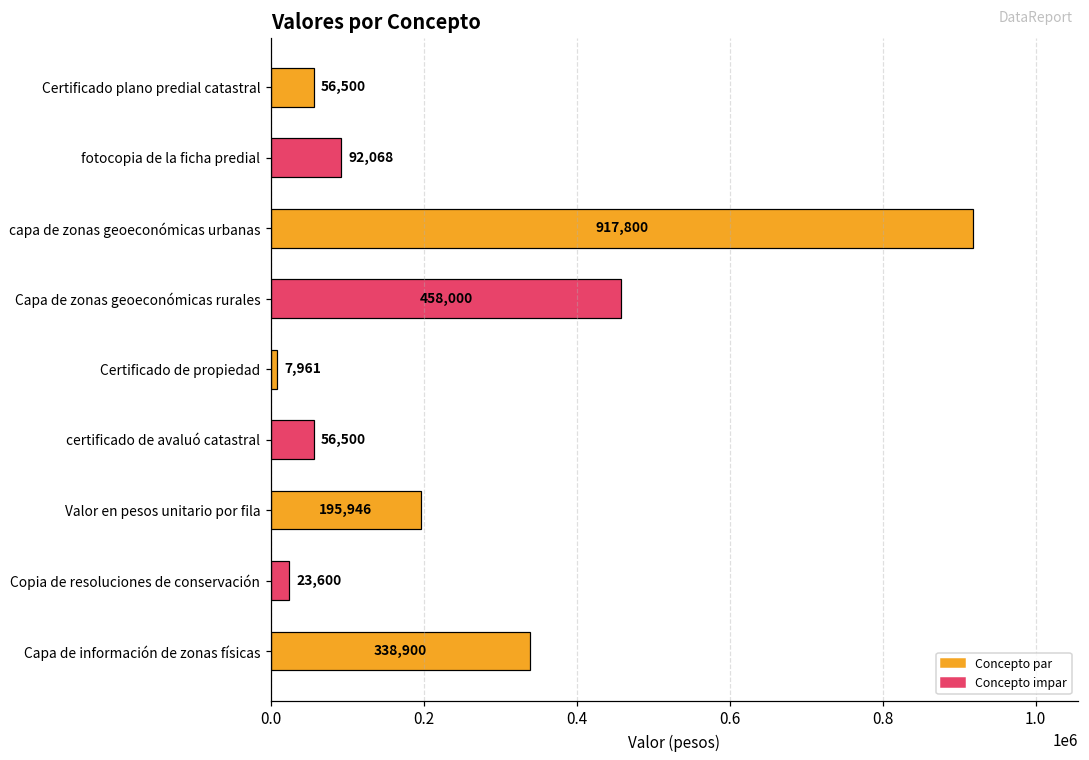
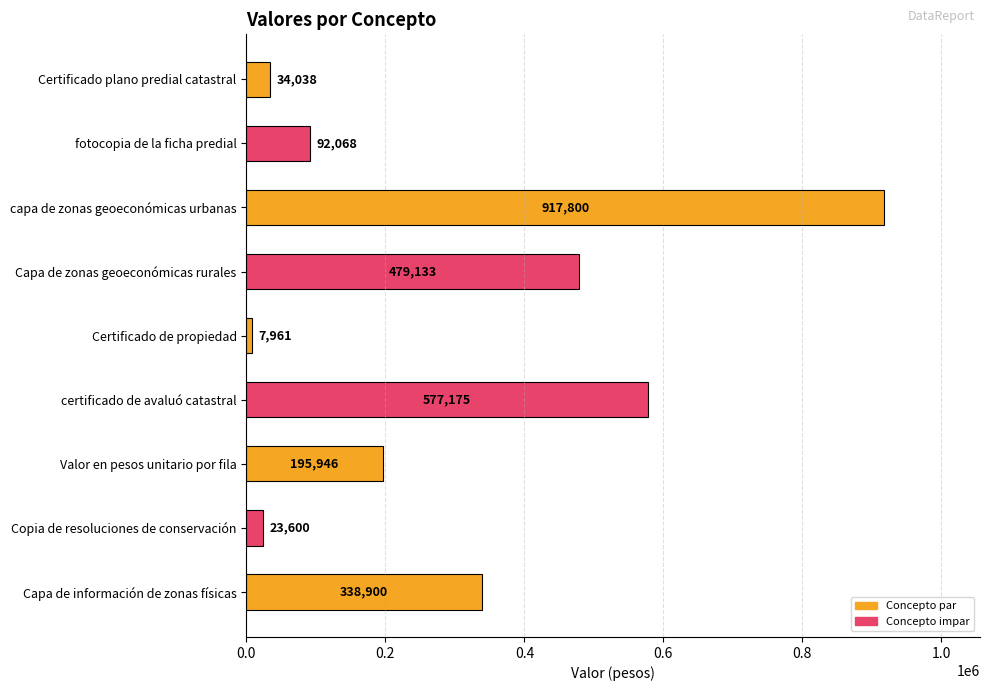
  {
-   "Certificado plano predial catastral": "56,500",
+   "Certificado plano predial catastral": "34,038",
    "fotocopia de la ficha predial": "92,068",
    "capa de zonas geoeconómicas urbanas": "917,800",
-   "Capa de zonas geoeconómicas rurales": "458,000",
+   "Capa de zonas geoeconómicas rurales": "479,133",
    "Certificado de propiedad": "7,961",
-   "certificado de avaluó catastral": "56,500",
+   "certificado de avaluó catastral": "577,175",
    "Valor en pesos unitario por fila": "195,946",
    "Copia de resoluciones de conservación": "23,600",
    "Capa de información de zonas físicas": "338,900"
  }
